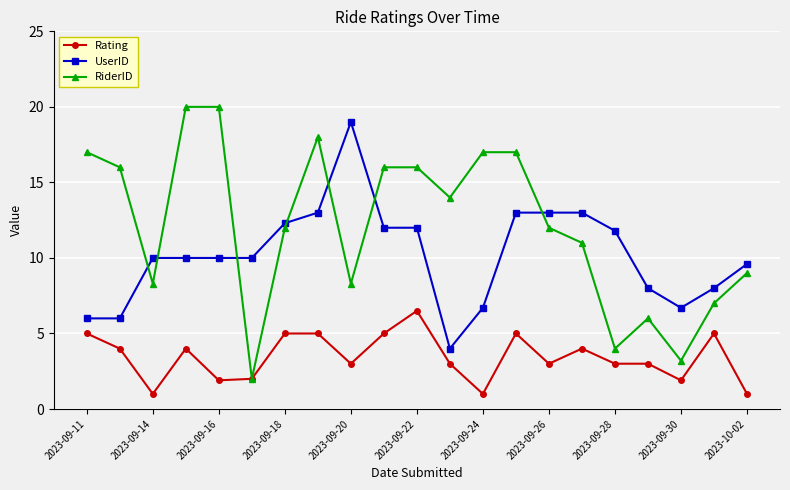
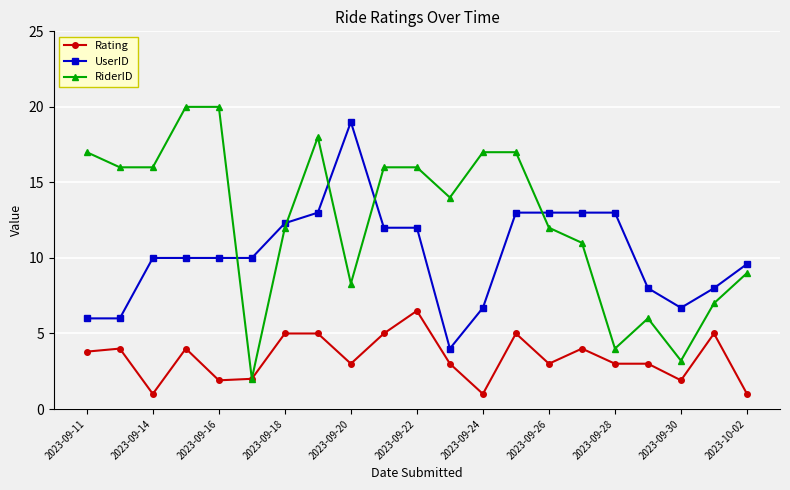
  {
    "Rating": {
-     "2023-09-11": 5.0,
+     "2023-09-11": 3.8,
      "2023-09-14": 1.0,
      "2023-09-16": 1.9,
      "2023-09-18": 5.0,
      "2023-09-20": 3.0,
      "2023-09-22": 6.5,
      "2023-09-24": 1.0,
      "2023-09-26": 3.0,
      "2023-09-28": 3.0,
      "2023-09-30": 1.9,
      "2023-10-02": 1.0
    },
    "UserID": {
      "2023-09-11": 6.0,
      "2023-09-14": 10.0,
      "2023-09-16": 10.0,
      "2023-09-18": 12.3,
      "2023-09-20": 19.0,
      "2023-09-22": 12.0,
      "2023-09-24": 6.7,
      "2023-09-26": 13.0,
-     "2023-09-28": 11.8,
+     "2023-09-28": 13.0,
      "2023-09-30": 6.7,
      "2023-10-02": 9.6
    },
    "RiderID": {
      "2023-09-11": 17.0,
-     "2023-09-14": 8.3,
+     "2023-09-14": 16.0,
      "2023-09-16": 20.0,
      "2023-09-18": 12.0,
      "2023-09-20": 8.3,
      "2023-09-22": 16.0,
      "2023-09-24": 17.0,
      "2023-09-26": 12.0,
      "2023-09-28": 4.0,
      "2023-09-30": 3.2,
      "2023-10-02": 9.0
    }
  }
